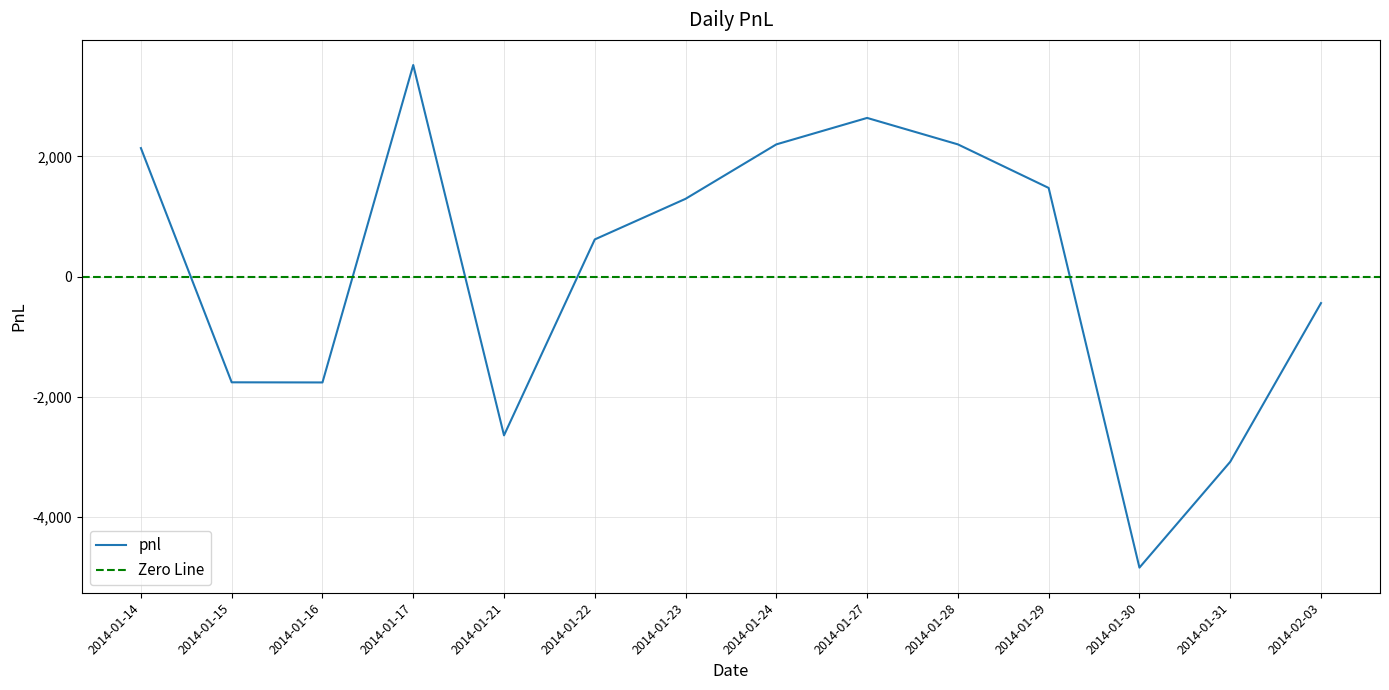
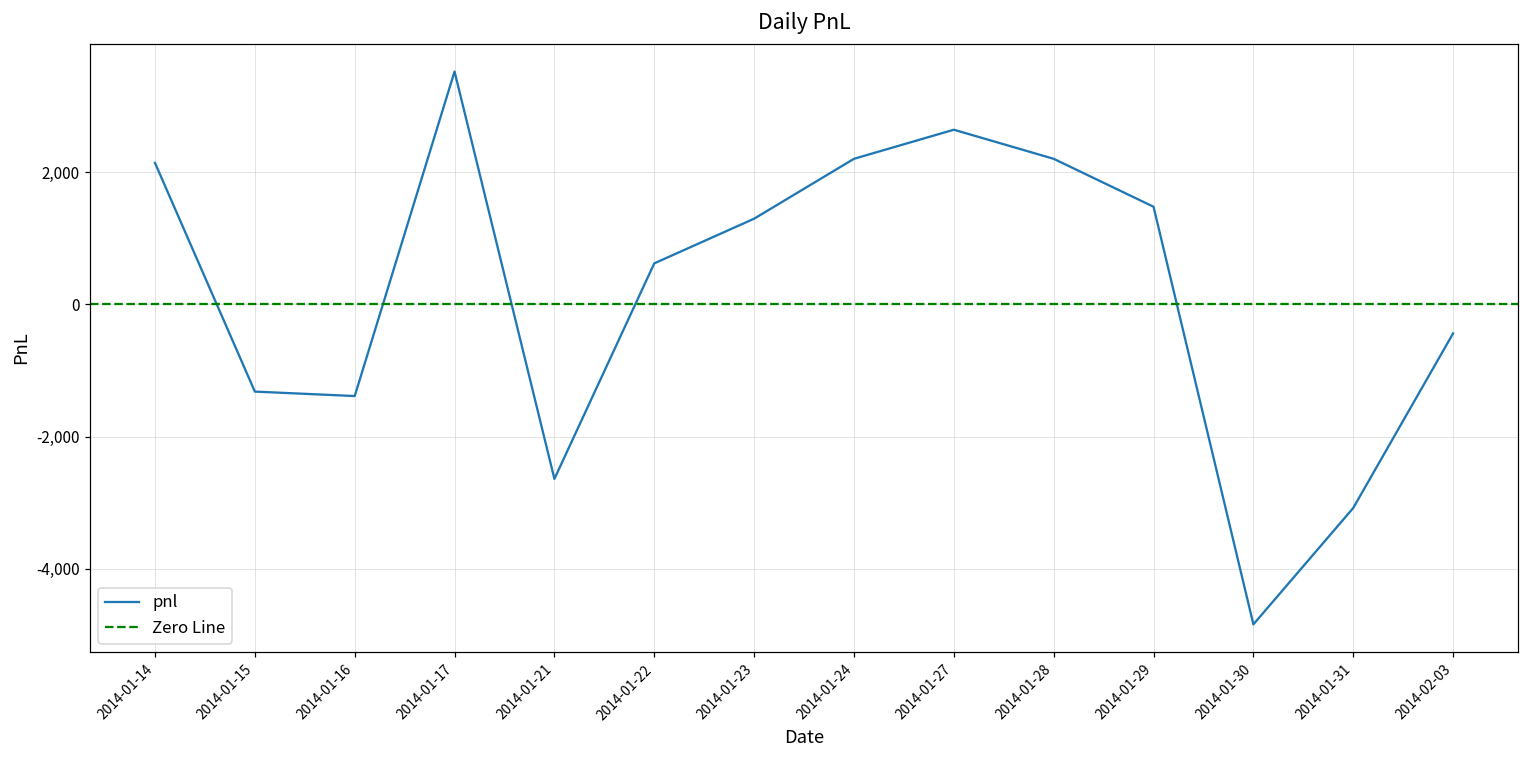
  {
    "2014-01-14": "2,100",
-   "2014-01-15": "-1,800",
-   "2014-01-16": "-1,800",
+   "2014-01-15": "-1,300",
+   "2014-01-16": "-1,400",
    "2014-01-17": "3,500",
    "2014-01-21": "-2,600",
    "2014-01-22": "600",
    "2014-01-23": "1,300",
    "2014-01-24": "2,200",
    "2014-01-27": "2,600",
    "2014-01-28": "2,200",
    "2014-01-29": "1,500",
    "2014-01-30": "-4,800",
    "2014-01-31": "-3,100",
    "2014-02-03": "-400"
  }
